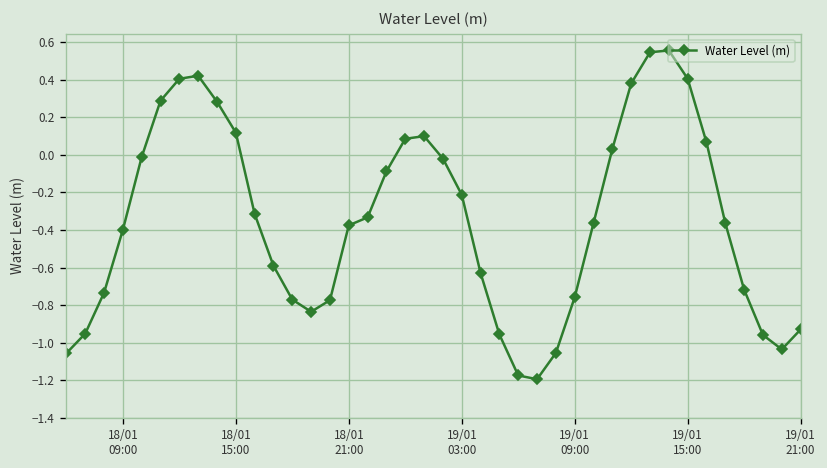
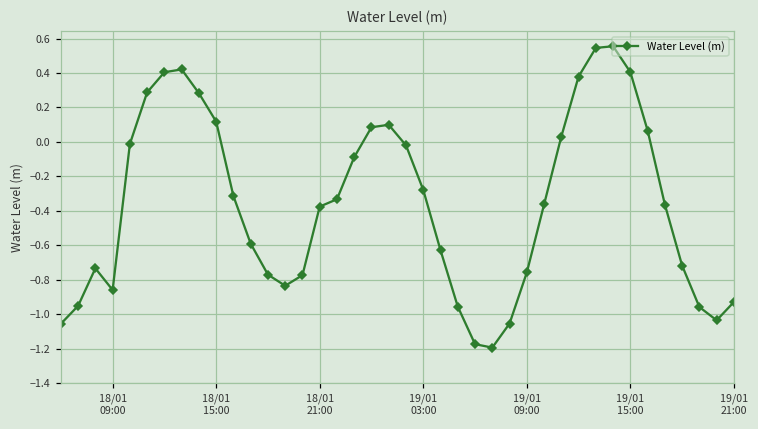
  {
-   "18/01 09:00": -0.40,
+   "18/01 09:00": -0.86,
    "18/01 15:00": 0.12,
    "18/01 21:00": -0.38,
-   "19/01 03:00": -0.21,
+   "19/01 03:00": -0.28,
    "19/01 09:00": -0.76,
    "19/01 15:00": 0.41,
    "19/01 21:00": -0.93
  }
